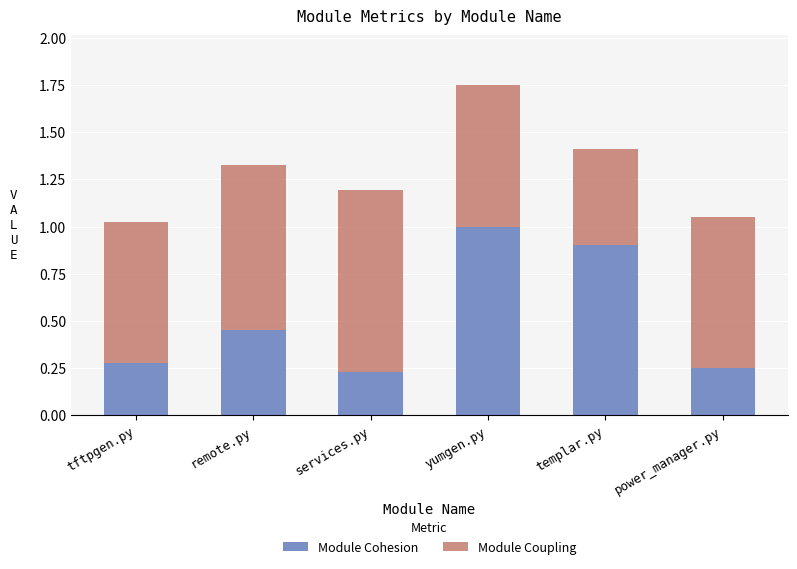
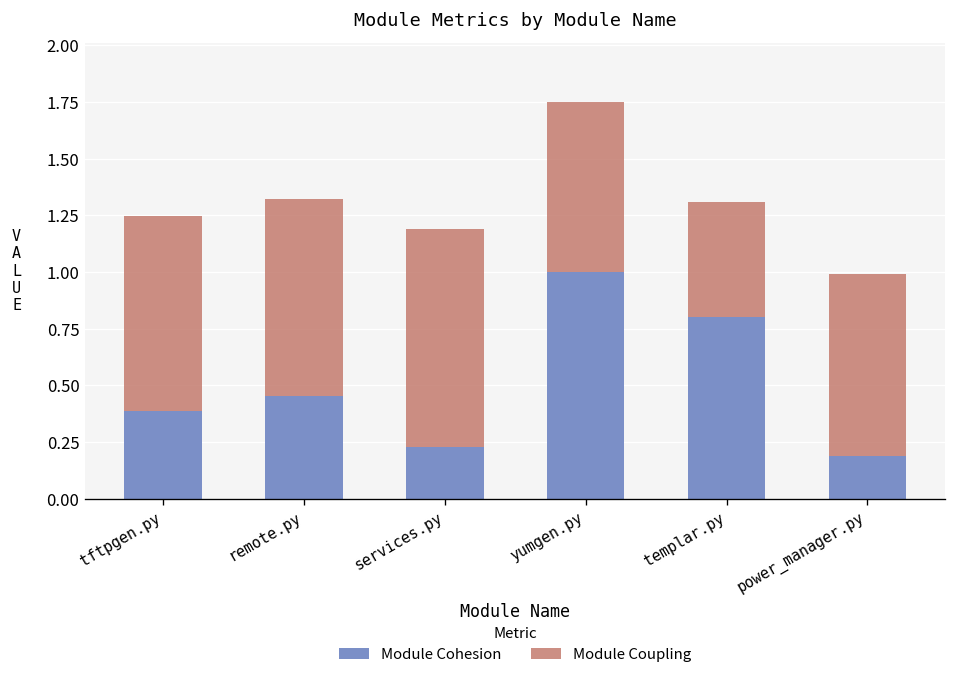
  {
    "Module Cohesion": {
-     "tftpgen.py": 0.28,
+     "tftpgen.py": 0.39,
      "remote.py": 0.45,
      "services.py": 0.23,
      "yumgen.py": 1.00,
-     "templar.py": 0.9,
-     "power_manager.py": 0.25
+     "templar.py": 0.8,
+     "power_manager.py": 0.19
    },
    "Module Coupling": {
-     "tftpgen.py": 0.75,
+     "tftpgen.py": 0.86,
      "remote.py": 0.87,
      "services.py": 0.96,
      "yumgen.py": 0.75,
      "templar.py": 0.51,
      "power_manager.py": 0.80
    }
  }
